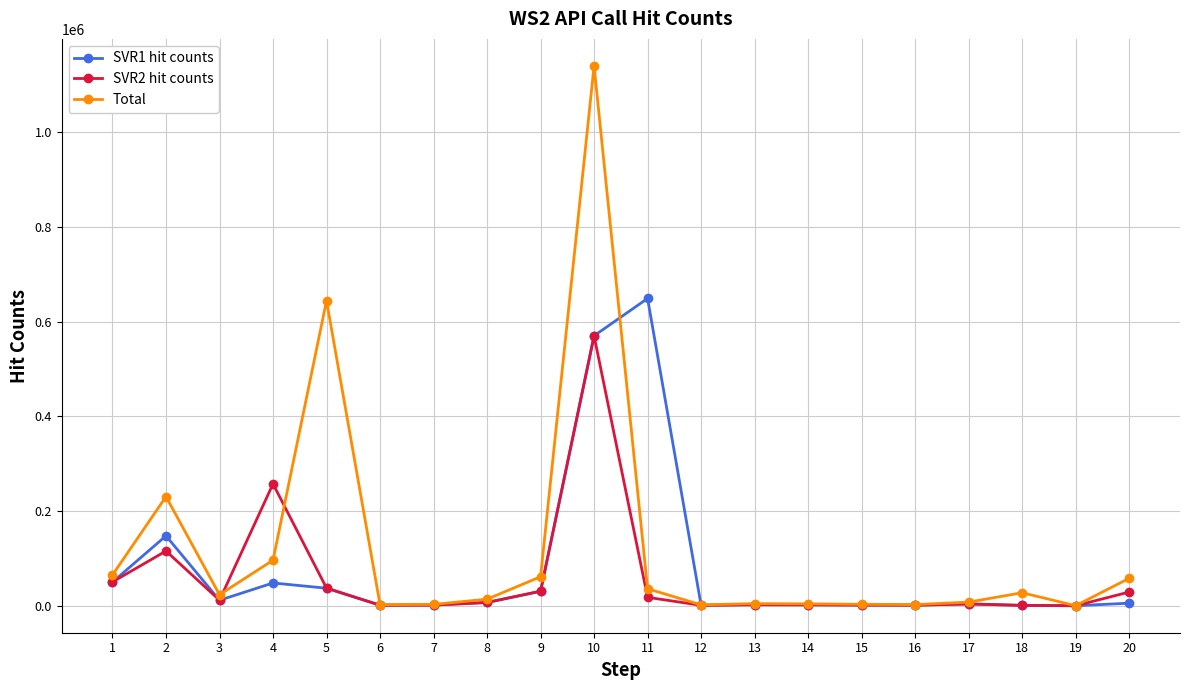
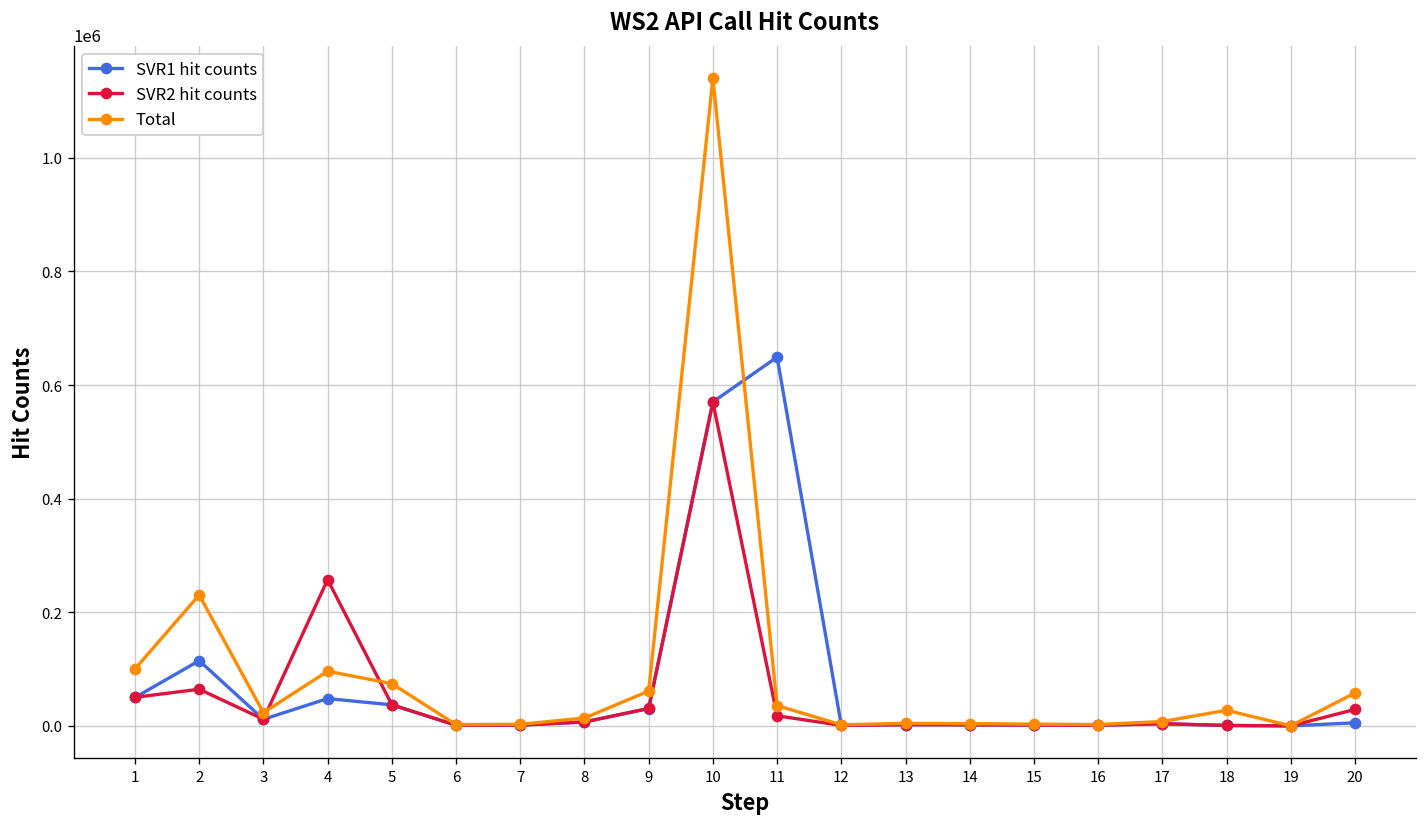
  {
    "SVR1 hit counts": {
-     "2": 150000,
+     "2": 110000,
      "4": 50000,
      "11": 650000,
      "20": 10000
    },
    "SVR2 hit counts": {
-     "2": 120000,
+     "2": 60000,
      "4": 260000,
      "11": 20000,
      "20": 30000
    },
    "Total": {
-     "1": 70000,
+     "1": 100000,
      "2": 230000,
      "3": 20000,
      "4": 100000,
-     "5": 640000,
+     "5": 70000,
      "8": 10000,
      "9": 60000,
      "10": 1140000,
      "11": 40000,
      "18": 30000,
      "20": 60000
    }
  }
